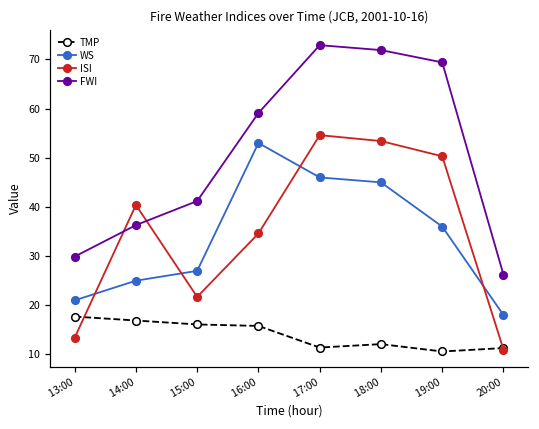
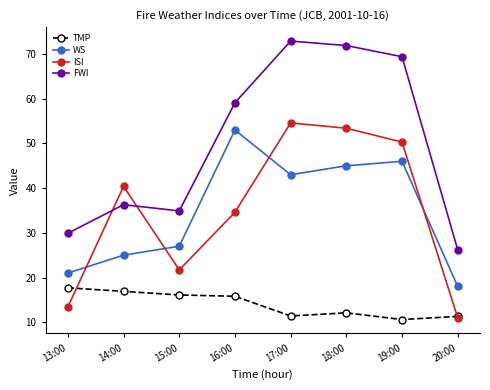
  {
    "TMP": {
      "13:00": 18,
      "14:00": 17,
      "15:00": 16,
      "16:00": 16,
      "17:00": 11,
      "18:00": 12,
      "19:00": 11
    },
    "WS": {
      "13:00": 21,
      "14:00": 25,
      "15:00": 27,
      "16:00": 53,
-     "17:00": 46,
+     "17:00": 43,
      "18:00": 45,
-     "19:00": 36,
+     "19:00": 46,
      "20:00": 18
    },
    "ISI": {
      "13:00": 13,
      "14:00": 40,
      "15:00": 22,
      "16:00": 35,
      "17:00": 55,
      "18:00": 53,
      "19:00": 50
    },
    "FWI": {
      "13:00": 30,
      "14:00": 36,
-     "15:00": 41,
+     "15:00": 35,
      "16:00": 59,
      "17:00": 73,
      "18:00": 72,
      "19:00": 69,
      "20:00": 26
    }
  }
